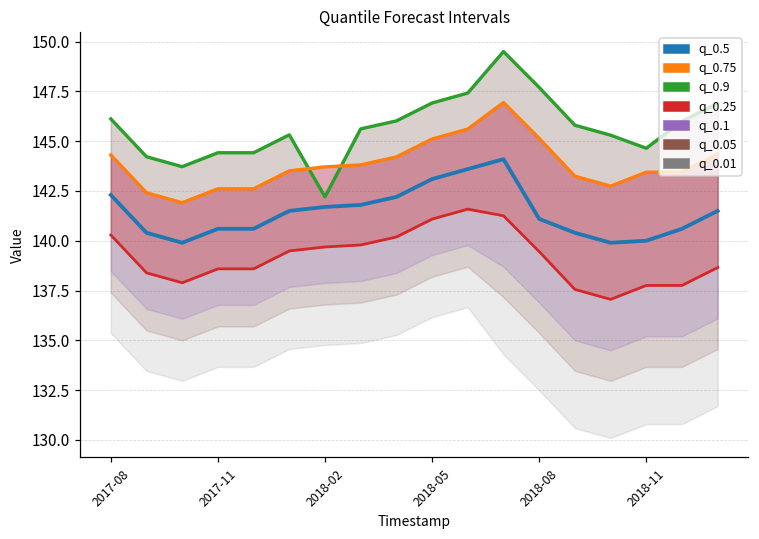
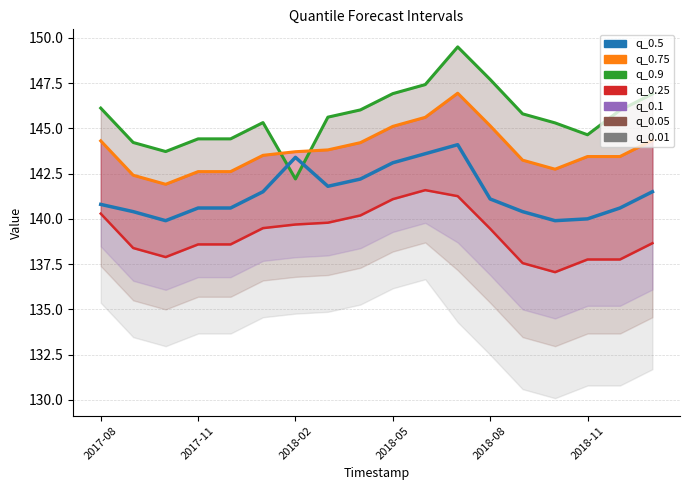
  {
    "q_0.05": {
      "2017-08": 146.1,
      "2017-11": 144.4,
      "2018-02": 142.2,
      "2018-05": 146.9,
      "2018-08": 147.7,
      "2018-11": 144.6
    },
    "q_0.5": {
-     "2017-08": 142.3,
+     "2017-08": 140.8,
      "2017-11": 140.6,
-     "2018-02": 141.7,
+     "2018-02": 143.4,
      "2018-05": 143.1,
      "2018-08": 141.1,
      "2018-11": 140.0
    }
  }
